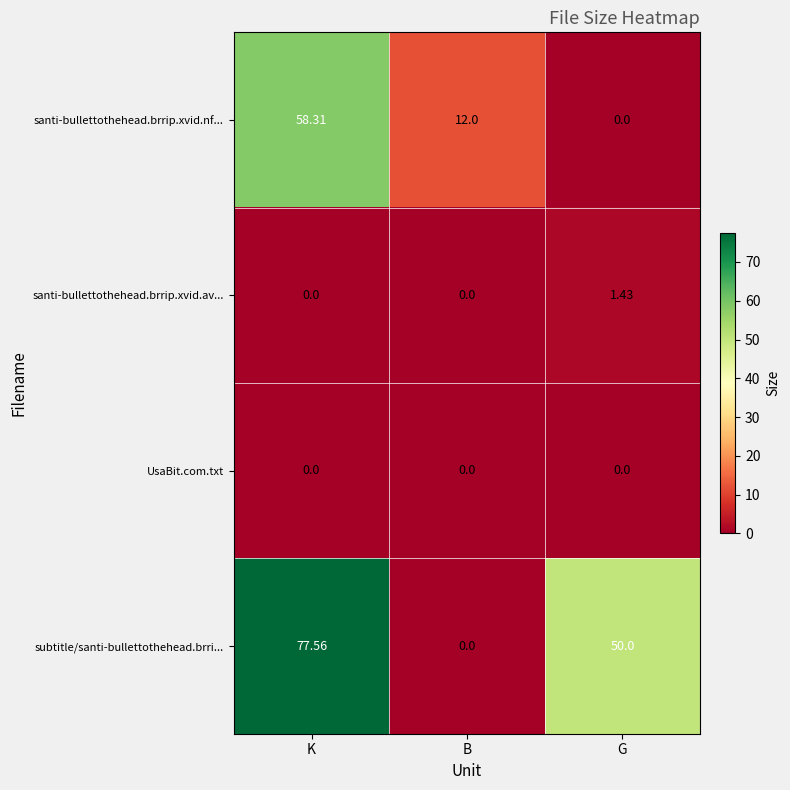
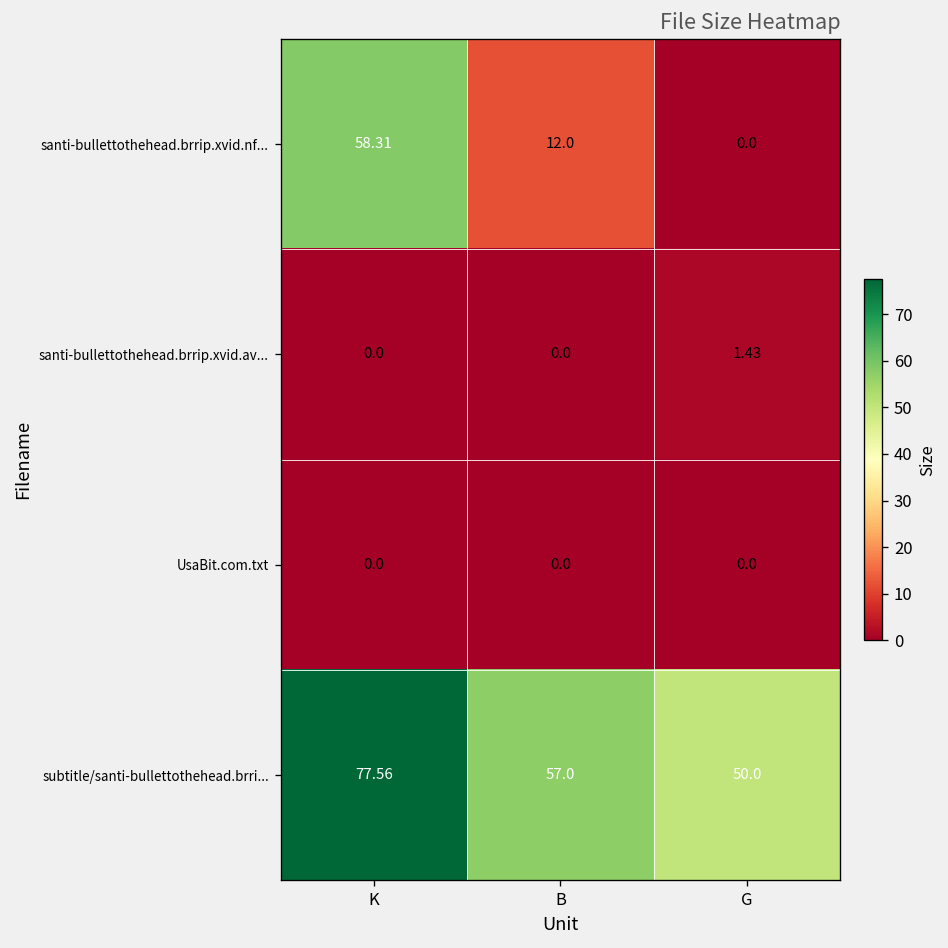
  {
    "santi-bullettothehead.brrip.xvid.nf...": {
      "K": 58.31,
      "B": 12.0,
      "G": 0.0
    },
    "santi-bullettothehead.brrip.xvid.av...": {
      "K": 0.0,
      "B": 0.0,
      "G": 1.43
    },
    "UsaBit.com.txt": {
      "K": 0.0,
      "B": 0.0,
      "G": 0.0
    },
    "subtitle/santi-bullettothehead.brri...": {
      "K": 77.56,
-     "B": 0.0,
+     "B": 57.0,
      "G": 50.0
    }
  }
